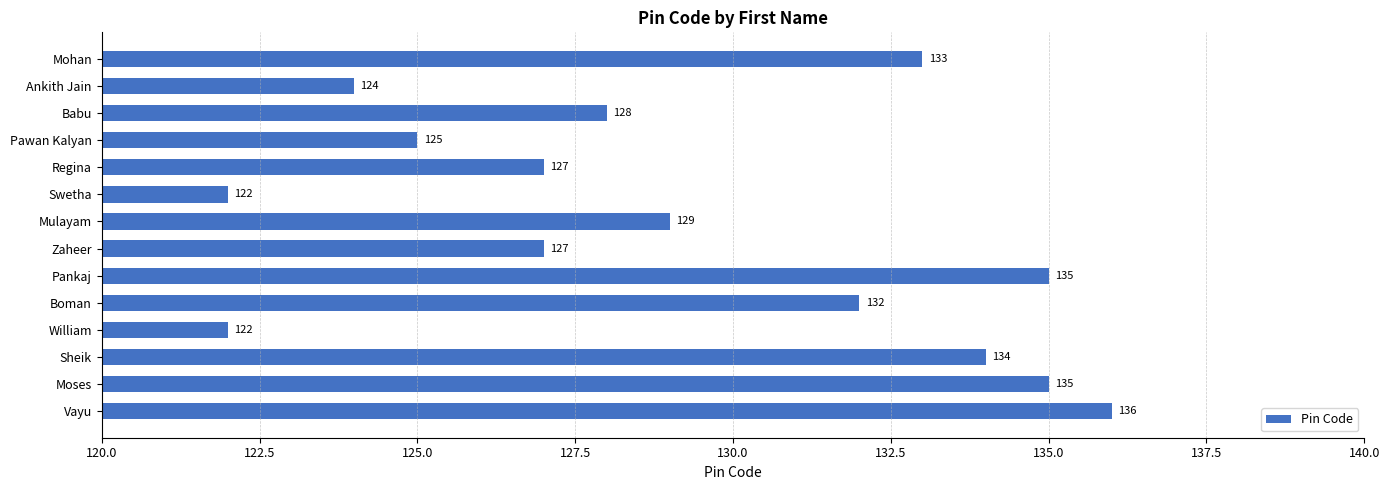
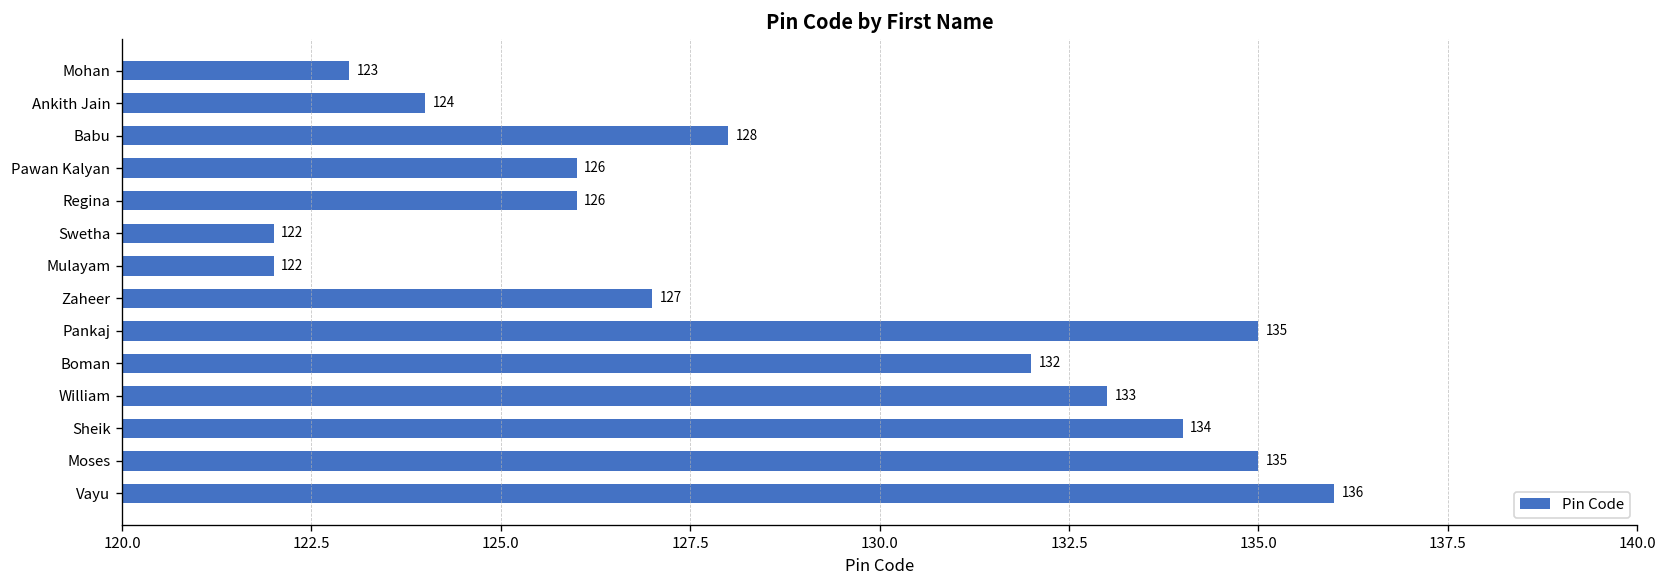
  {
-   "Mohan": 133,
+   "Mohan": 123,
    "Ankith Jain": 124,
    "Babu": 128,
-   "Pawan Kalyan": 125,
-   "Regina": 127,
+   "Pawan Kalyan": 126,
+   "Regina": 126,
    "Swetha": 122,
-   "Mulayam": 129,
+   "Mulayam": 122,
    "Zaheer": 127,
    "Pankaj": 135,
    "Boman": 132,
-   "William": 122,
+   "William": 133,
    "Sheik": 134,
    "Moses": 135,
    "Vayu": 136
  }
